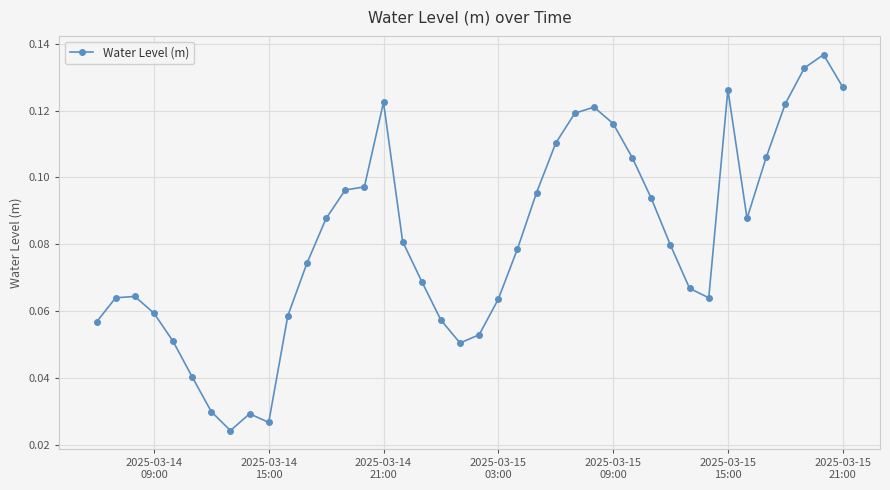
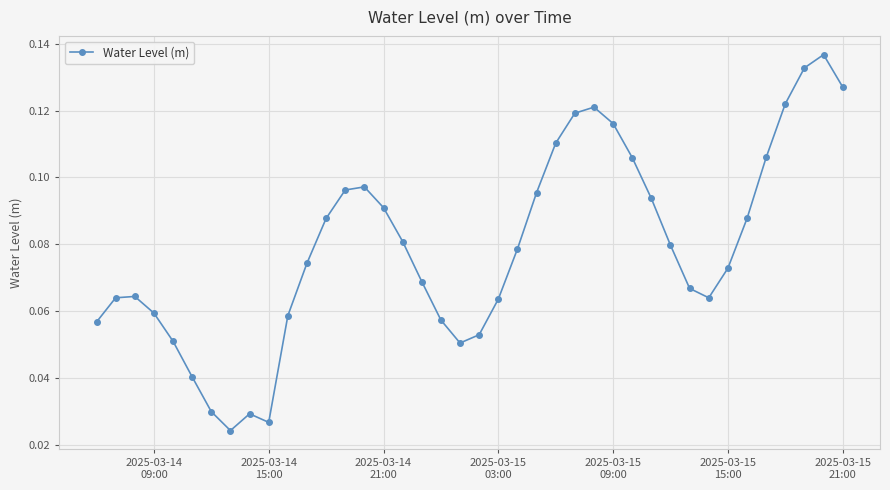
  {
    "2025-03-14 09:00": 0.059,
    "2025-03-14 15:00": 0.027,
-   "2025-03-14 21:00": 0.122,
+   "2025-03-14 21:00": 0.091,
    "2025-03-15 03:00": 0.064,
    "2025-03-15 09:00": 0.116,
-   "2025-03-15 15:00": 0.126,
+   "2025-03-15 15:00": 0.073,
    "2025-03-15 21:00": 0.127
  }
